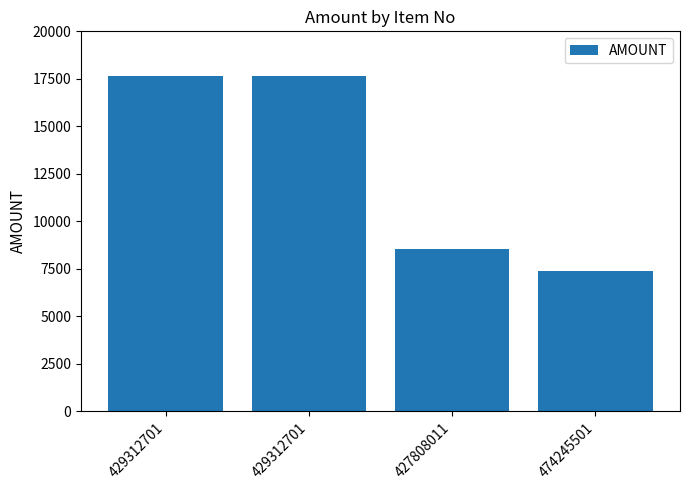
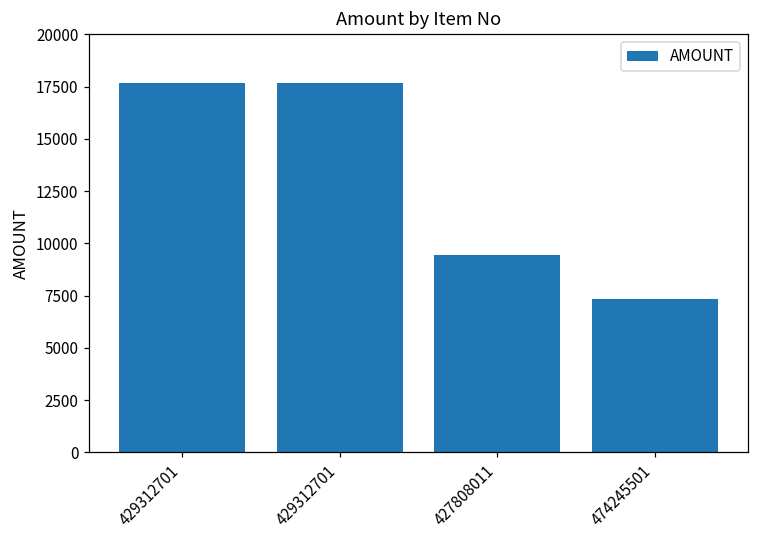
  {
-   "427808011": 8600,
+   "427808011": 9500,
    "474245501": 7400
  }
